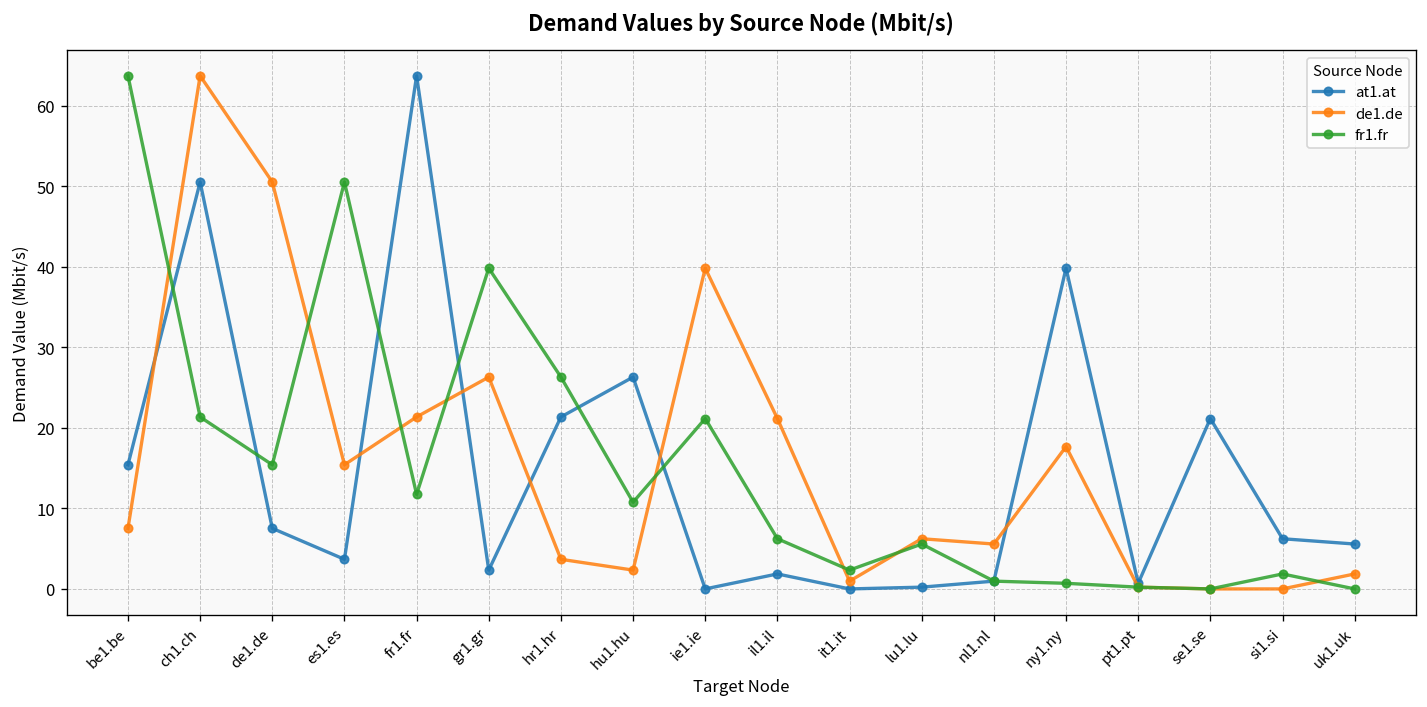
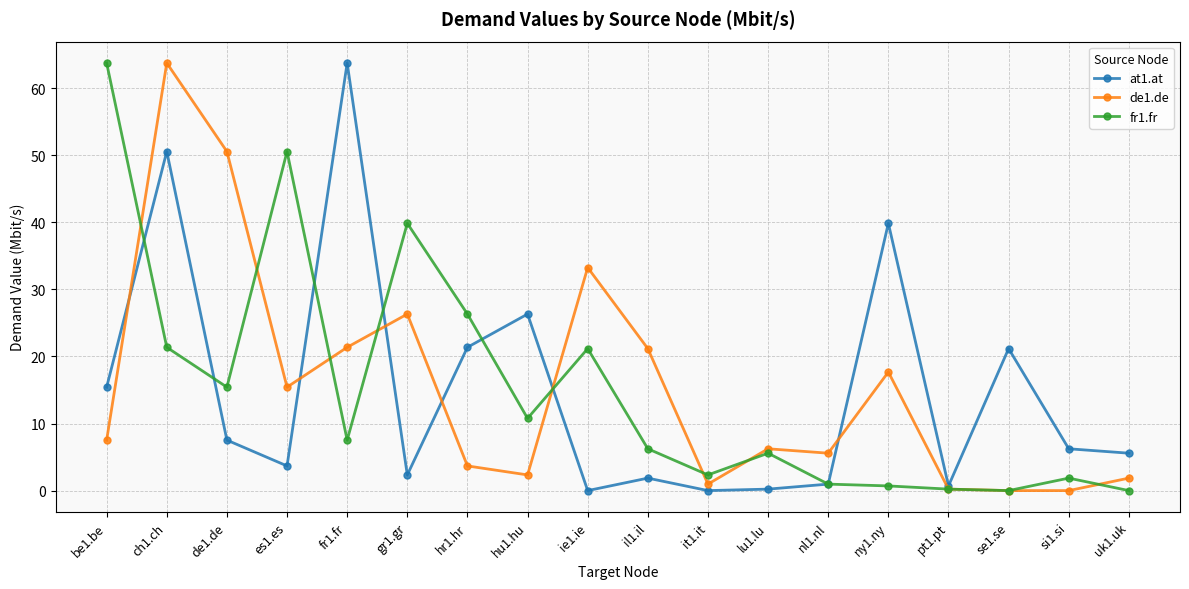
  {
    "at1.at": {
      "be1.be": 15,
      "ch1.ch": 51,
      "de1.de": 8,
      "es1.es": 4,
      "fr1.fr": 64,
      "gr1.gr": 2,
      "hr1.hr": 21,
      "hu1.hu": 26,
      "ie1.ie": 0,
      "il1.il": 2,
      "it1.it": 0,
      "lu1.lu": 0,
      "ny1.ny": 40,
      "pt1.pt": 1,
      "se1.se": 21,
      "si1.si": 6,
      "uk1.uk": 6
    },
    "de1.de": {
      "be1.be": 8,
      "ch1.ch": 64,
      "de1.de": 51,
      "es1.es": 15,
      "fr1.fr": 21,
      "gr1.gr": 26,
      "hr1.hr": 4,
      "hu1.hu": 2,
-     "ie1.ie": 40,
+     "ie1.ie": 33,
      "il1.il": 21,
      "it1.it": 1,
      "lu1.lu": 6,
      "nl1.nl": 6,
      "ny1.ny": 18,
      "si1.si": 0,
      "uk1.uk": 2
    },
    "fr1.fr": {
      "be1.be": 64,
      "ch1.ch": 21,
      "de1.de": 15,
      "es1.es": 51,
-     "fr1.fr": 12,
+     "fr1.fr": 8,
      "gr1.gr": 40,
      "hr1.hr": 26,
      "hu1.hu": 11,
      "ie1.ie": 21,
      "il1.il": 6,
      "it1.it": 2,
      "lu1.lu": 6,
      "ny1.ny": 1,
      "si1.si": 2,
      "uk1.uk": 0
    }
  }
